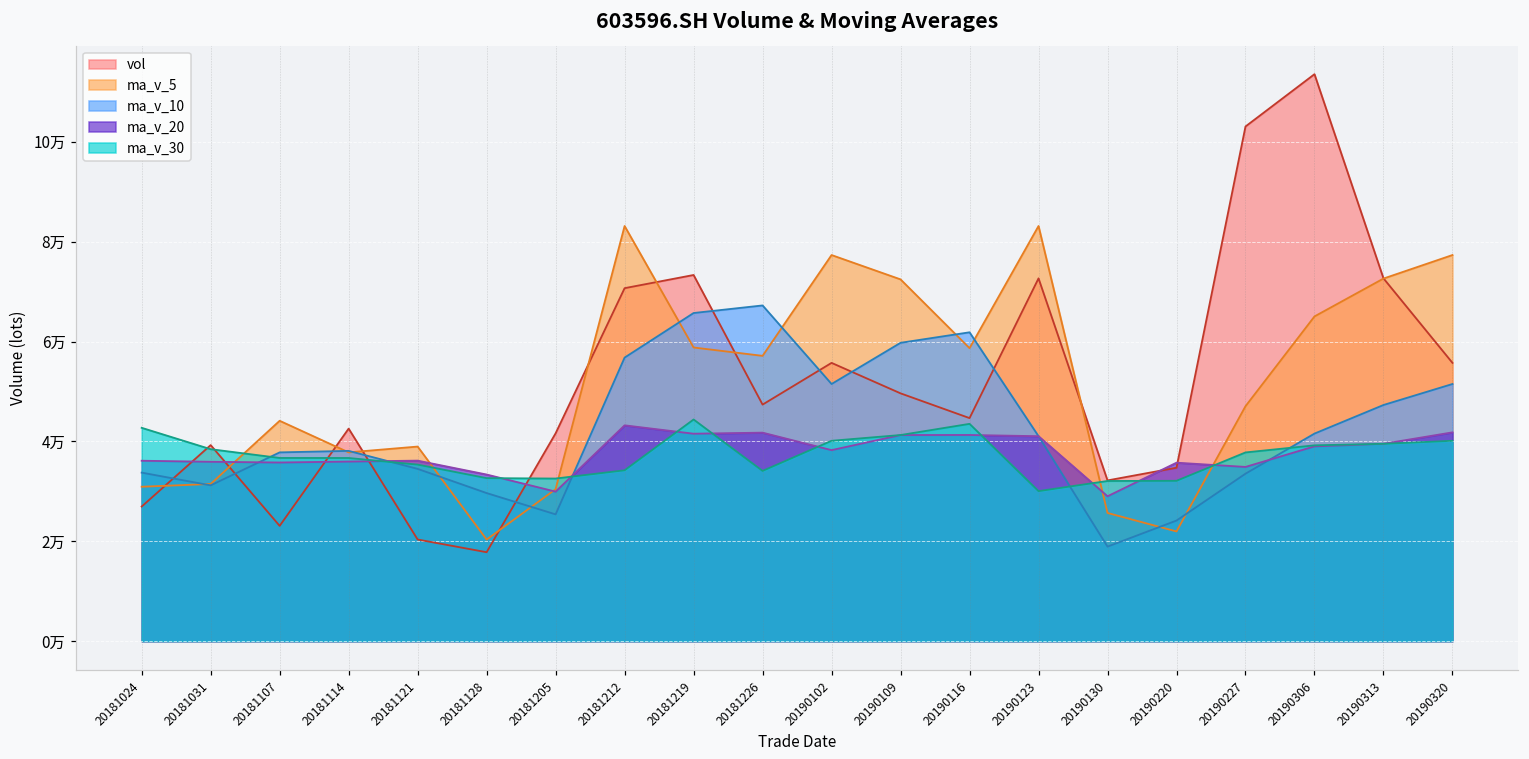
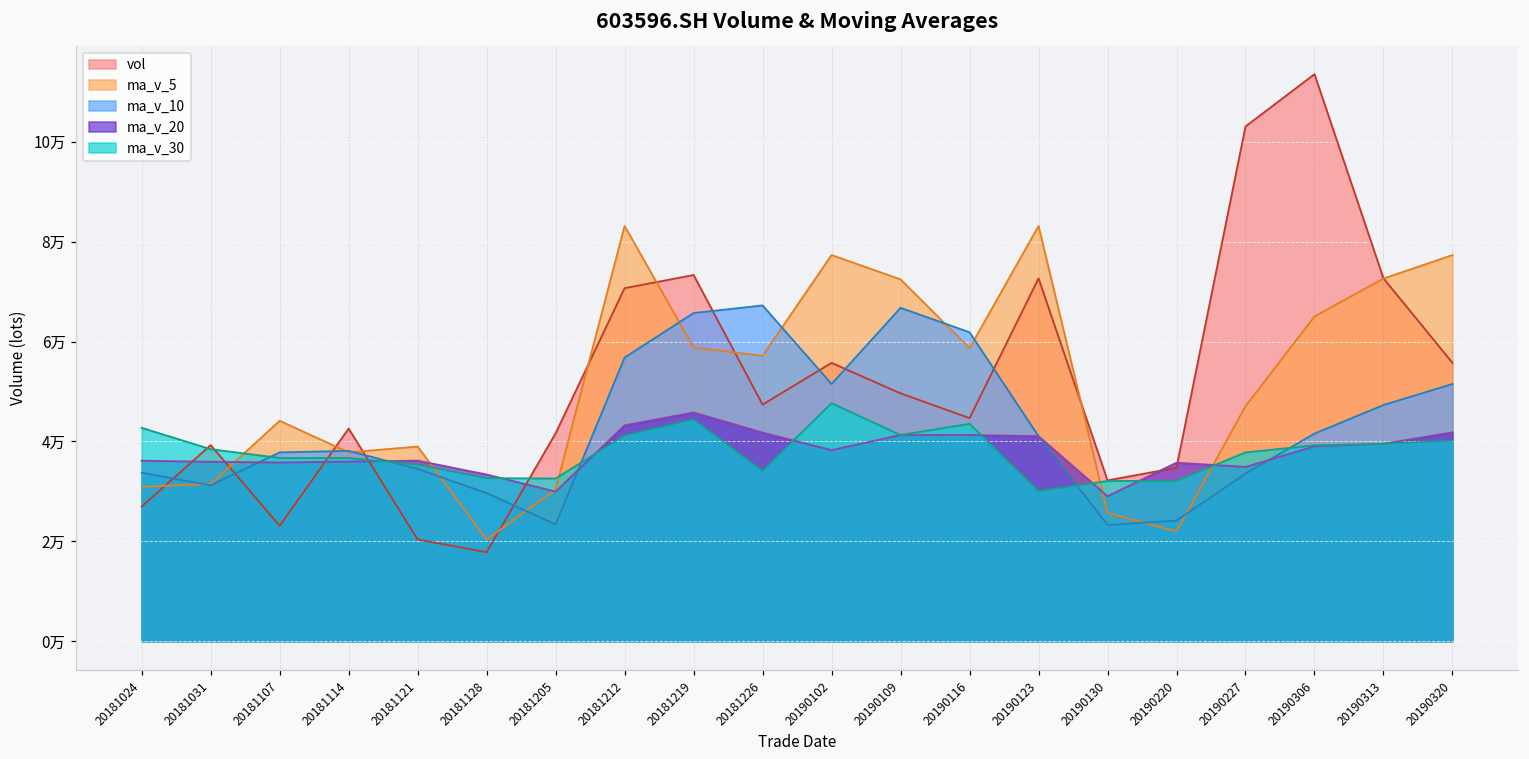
  {
    "ma_v_10": {
      "20181024": "3.4万",
      "20181107": "3.8万",
      "20181121": "3.5万",
      "20181128": "3.0万",
-     "20181205": "2.5万",
+     "20181205": "2.3万",
      "20181212": "5.7万",
      "20181219": "6.6万",
      "20181226": "6.7万",
      "20190102": "5.1万",
-     "20190109": "6.0万",
+     "20190109": "6.7万",
      "20190116": "6.2万",
-     "20190130": "1.9万",
+     "20190130": "2.3万",
      "20190220": "2.4万",
      "20190227": "3.4万",
      "20190306": "4.2万",
      "20190313": "4.7万",
      "20190320": "5.1万"
    },
    "ma_v_20": {
      "20181024": "3.6万",
      "20181031": "3.6万",
      "20181107": "3.6万",
      "20181114": "3.6万",
      "20181121": "3.6万",
      "20181128": "3.3万",
      "20181212": "4.3万",
-     "20181219": "4.2万",
+     "20181219": "4.6万",
      "20181226": "4.2万",
      "20190102": "3.8万",
      "20190116": "4.1万",
      "20190130": "2.9万",
      "20190220": "3.6万",
      "20190227": "3.5万",
      "20190320": "4.2万"
    },
    "ma_v_30": {
      "20181024": "4.3万",
      "20181031": "3.8万",
      "20181107": "3.7万",
      "20181114": "3.7万",
      "20181121": "3.5万",
      "20181128": "3.3万",
      "20181205": "3.3万",
-     "20181212": "3.4万",
+     "20181212": "4.1万",
      "20181219": "4.4万",
      "20181226": "3.4万",
-     "20190102": "4.0万",
+     "20190102": "4.8万",
      "20190116": "4.4万",
      "20190123": "3.0万",
      "20190220": "3.2万",
      "20190227": "3.8万",
      "20190320": "4.0万"
    }
  }
